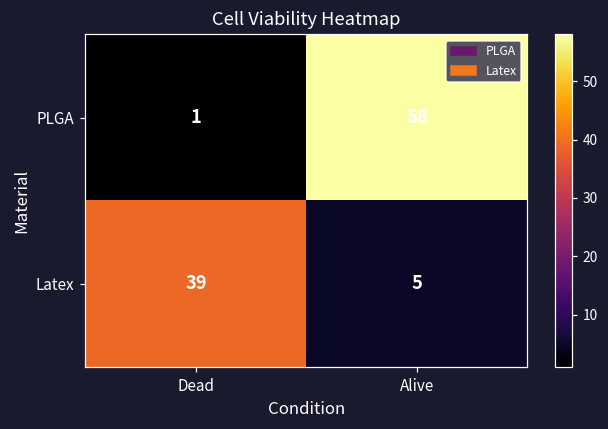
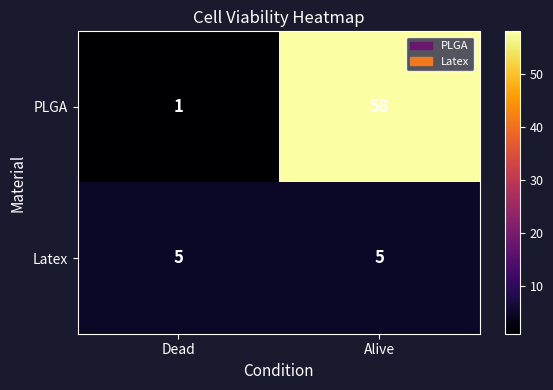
  {
    "PLGA": {
      "Dead": 1,
      "Alive": 58
    },
    "Latex": {
-     "Dead": 39,
+     "Dead": 5,
      "Alive": 5
    }
  }
